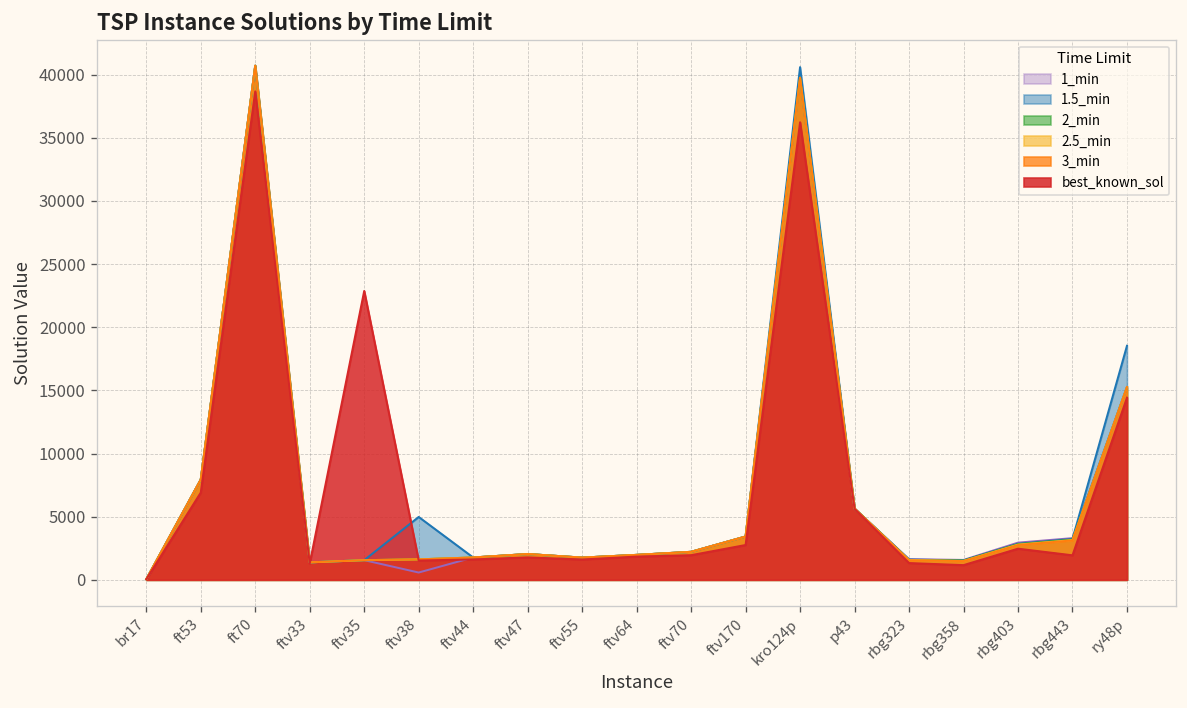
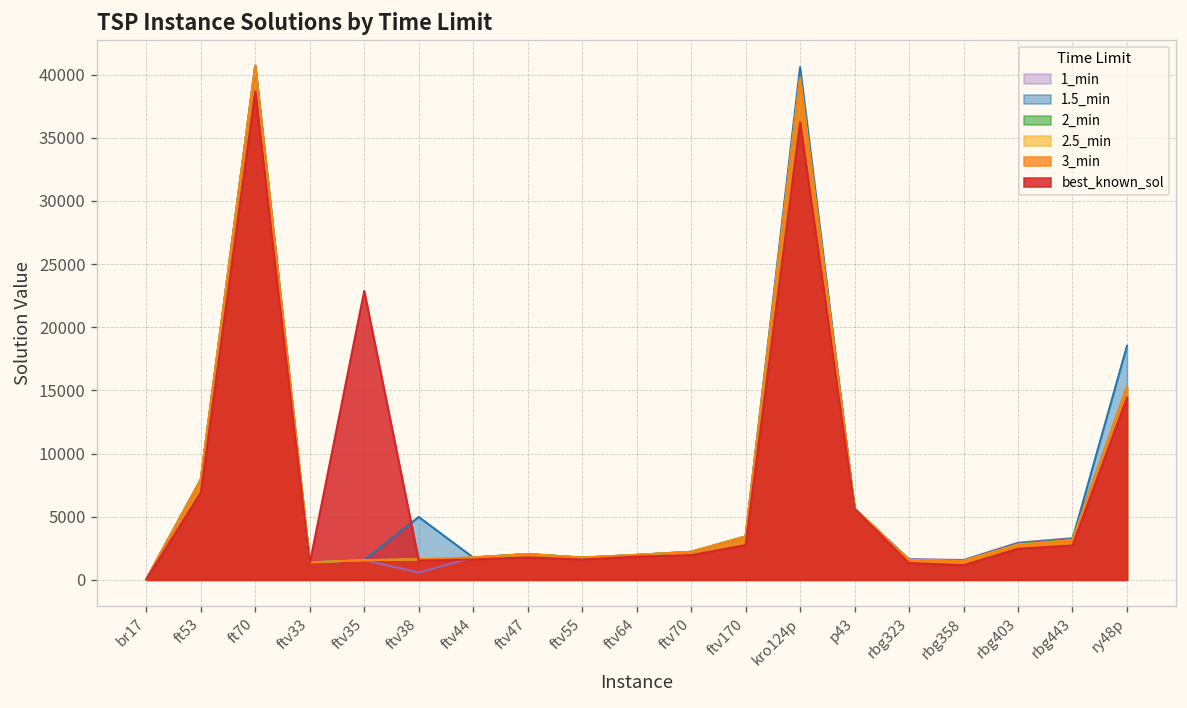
  {
    "1_min": {
      "ftv38": 600
    },
    "1.5_min": {
      "ftv38": 5000,
      "kro124p": 40600,
      "ry48p": 18500
    },
    "best_known_sol": {
      "ft53": 6900,
      "ft70": 38700,
      "ftv35": 22900,
      "ftv47": 1800,
      "ftv70": 2000,
      "ftv170": 2800,
      "kro124p": 36200,
      "rbg358": 1200,
      "rbg403": 2500,
-     "rbg443": 1900,
+     "rbg443": 2700,
      "ry48p": 14400
    }
  }
